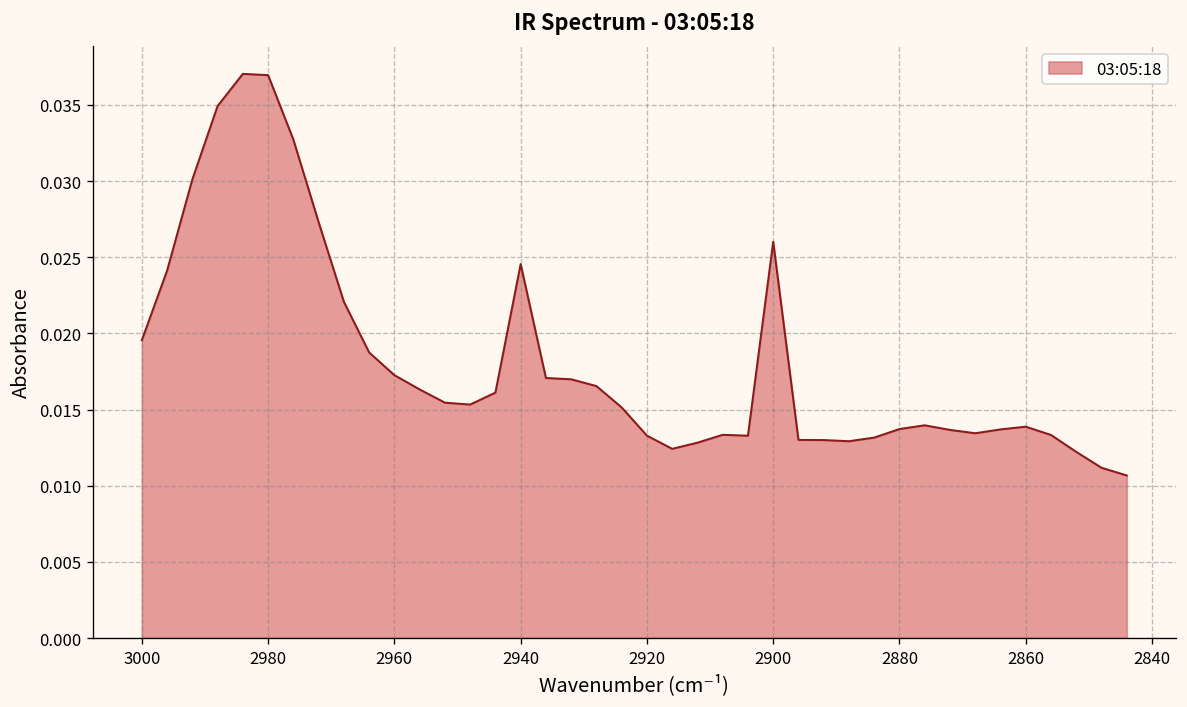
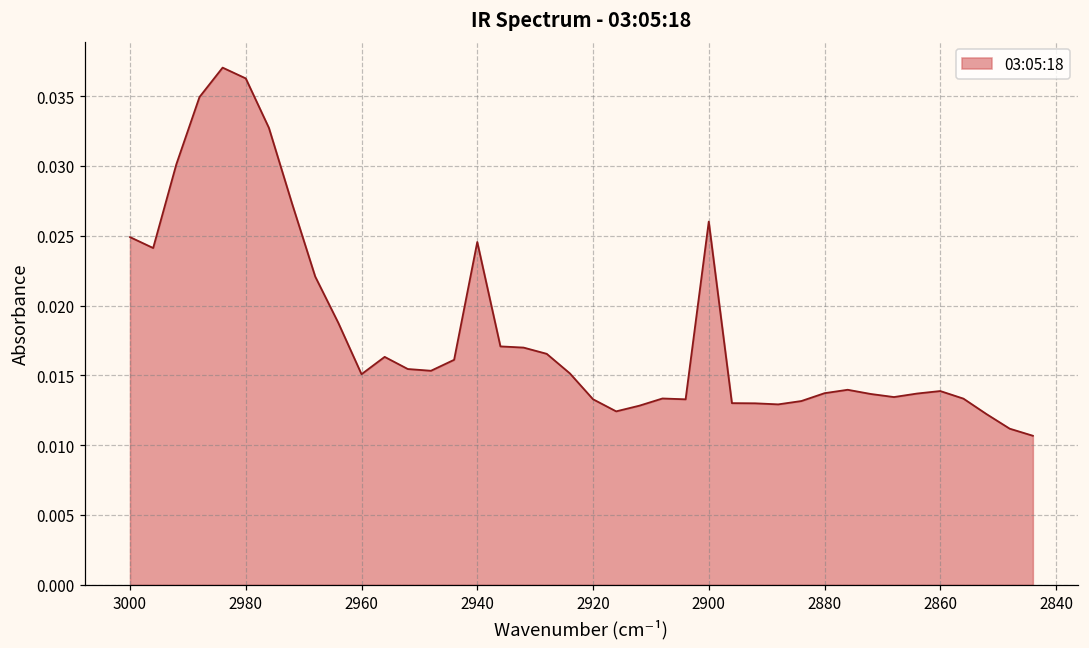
  {
-   "3000": 0.0196,
-   "2980": 0.0369,
-   "2960": 0.0173,
+   "3000": 0.0249,
+   "2980": 0.0363,
+   "2960": 0.0151,
    "2940": 0.0245,
    "2920": 0.0133,
    "2900": 0.0260,
    "2880": 0.0137,
    "2860": 0.0139
  }
